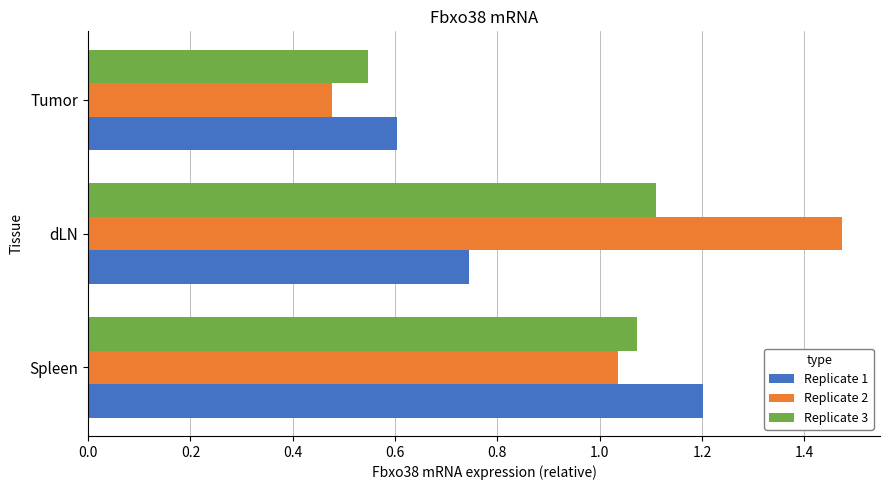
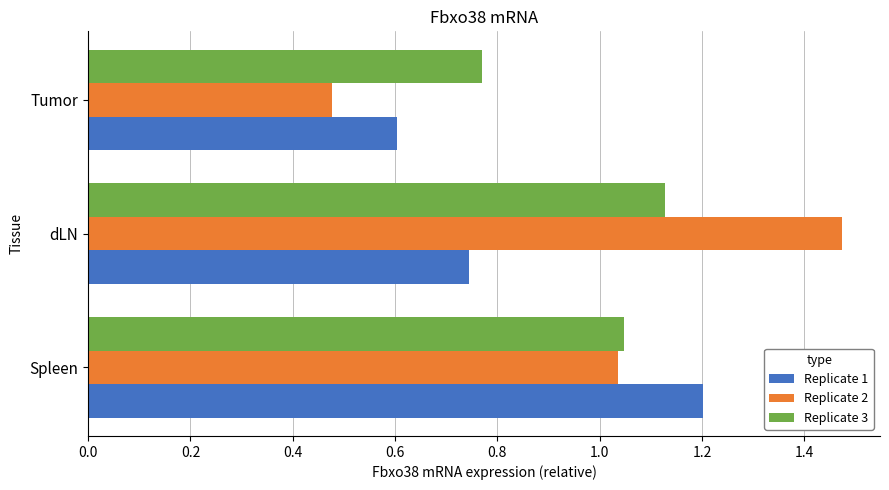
  {
    "Replicate 1": {
      "Tumor": 0.60,
      "dLN": 0.74,
      "Spleen": 1.20
    },
    "Replicate 2": {
      "Tumor": 0.48,
      "dLN": 1.47,
      "Spleen": 1.04
    },
    "Replicate 3": {
-     "Tumor": 0.55,
-     "dLN": 1.11,
-     "Spleen": 1.07
+     "Tumor": 0.77,
+     "dLN": 1.13,
+     "Spleen": 1.05
    }
  }
